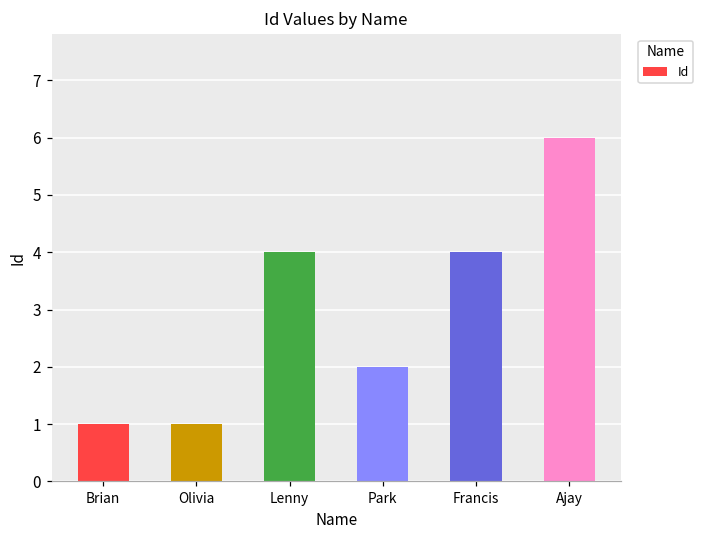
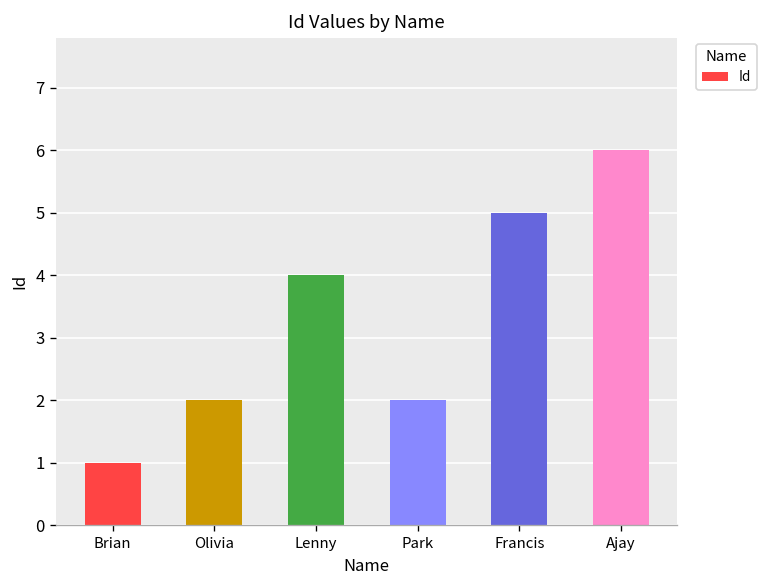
  {
    "Brian": 1,
-   "Olivia": 1,
+   "Olivia": 2,
    "Lenny": 4,
    "Park": 2,
-   "Francis": 4,
+   "Francis": 5,
    "Ajay": 6
  }
